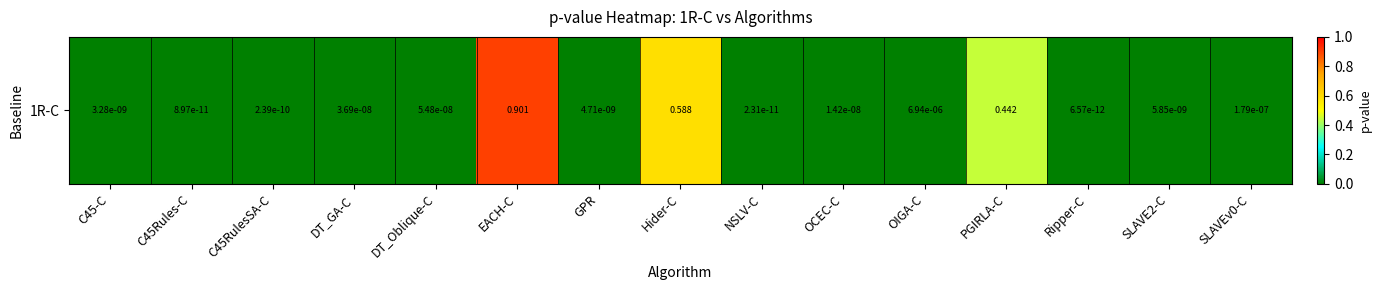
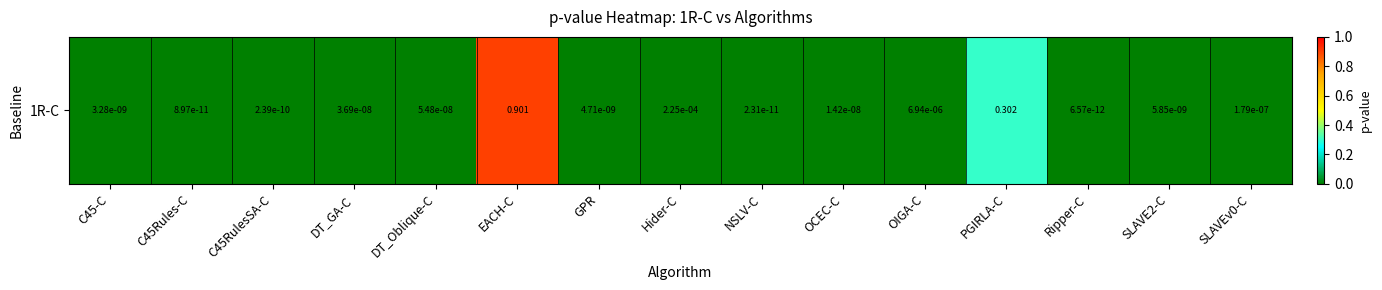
  {
    "1R-C": {
      "C45-C": "3.28e-09",
      "C45Rules-C": "8.97e-11",
      "C45RulesSA-C": "2.39e-10",
      "DT_GA-C": "3.69e-08",
      "DT_Oblique-C": "5.48e-08",
      "EACH-C": "0.901",
      "GPR": "4.71e-09",
-     "Hider-C": "0.588",
+     "Hider-C": "2.25e-04",
      "NSLV-C": "2.31e-11",
      "OCEC-C": "1.42e-08",
      "OIGA-C": "6.94e-06",
-     "PGIRLA-C": "0.442",
+     "PGIRLA-C": "0.302",
      "Ripper-C": "6.57e-12",
      "SLAVE2-C": "5.85e-09",
      "SLAVEv0-C": "1.79e-07"
    }
  }
